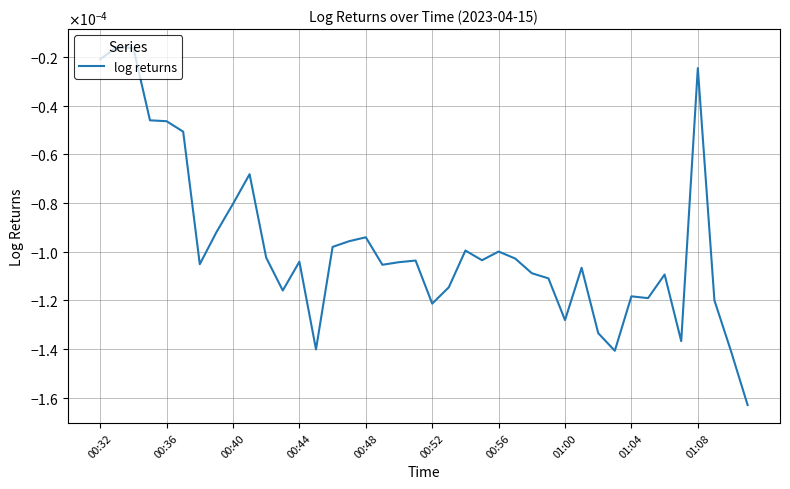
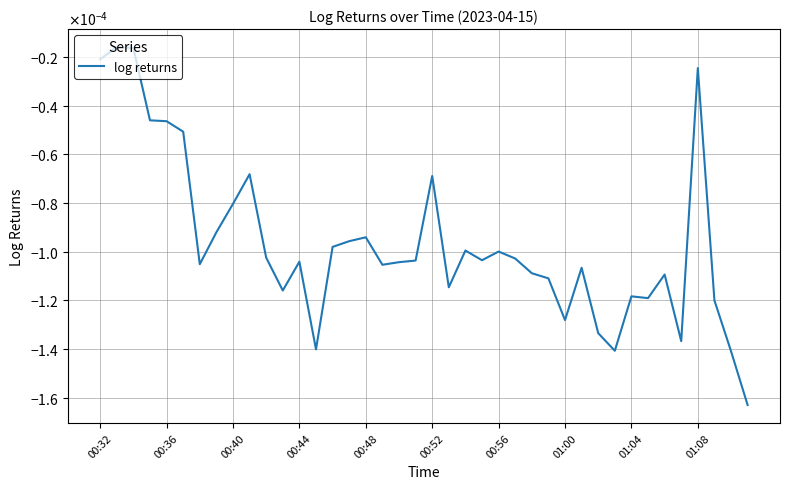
  {
    "00:36": -0.000046,
    "00:40": -0.000080,
    "00:44": -0.000104,
    "00:48": -0.000094,
-   "00:52": -0.000121,
+   "00:52": -0.000069,
    "00:56": -0.000100,
    "01:00": -0.000128,
    "01:04": -0.000118,
    "01:08": -0.000025
  }
